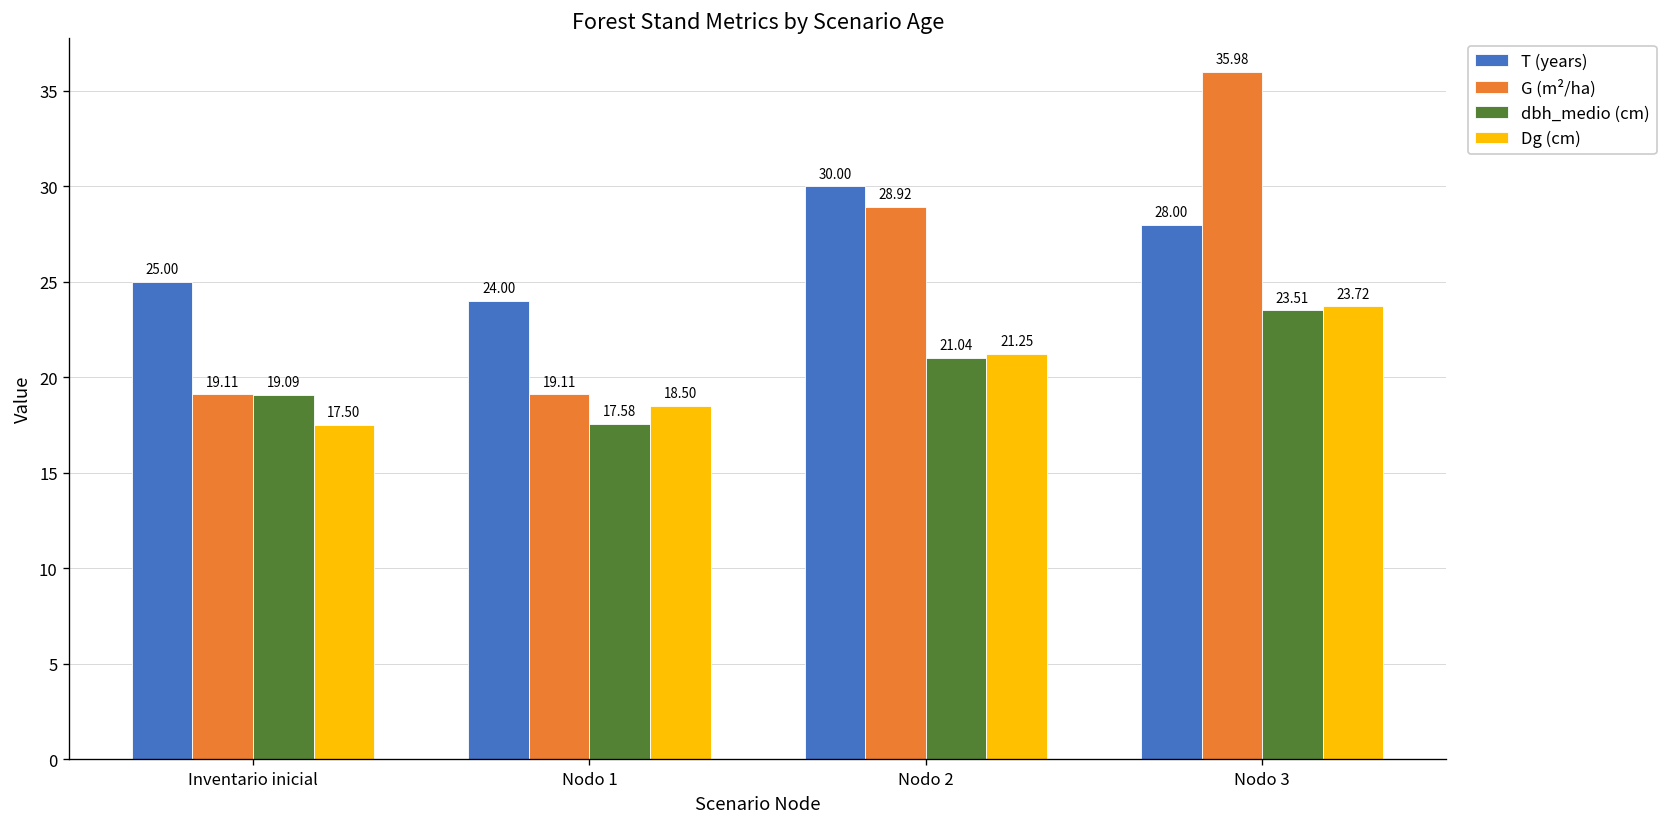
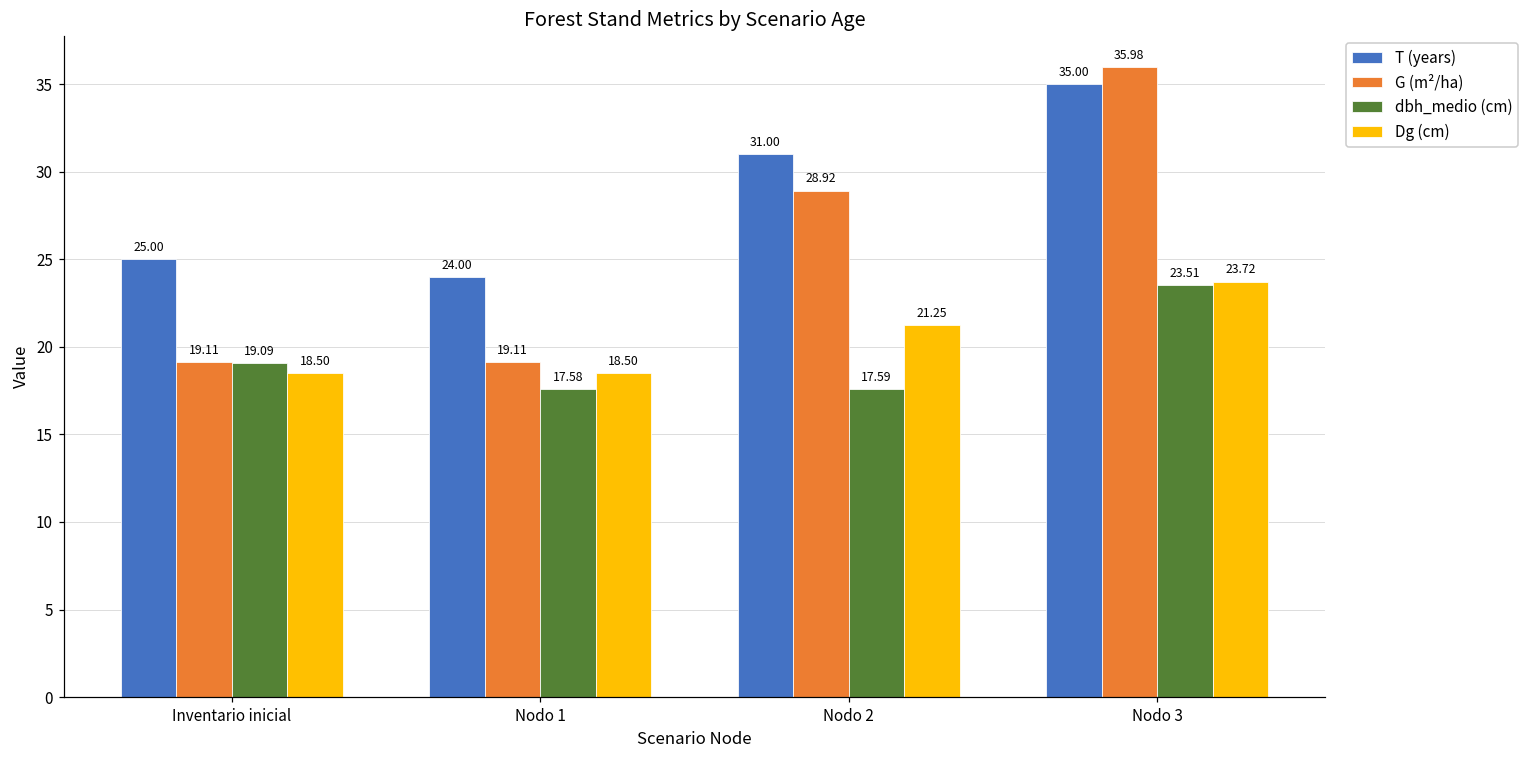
  {
    "T (years)": {
      "Inventario inicial": 25.00,
      "Nodo 1": 24.00,
-     "Nodo 2": 30.00,
-     "Nodo 3": 28.00
+     "Nodo 2": 31.00,
+     "Nodo 3": 35.00
    },
    "G (m²/ha)": {
      "Inventario inicial": 19.11,
      "Nodo 1": 19.11,
      "Nodo 2": 28.92,
      "Nodo 3": 35.98
    },
    "dbh_medio (cm)": {
      "Inventario inicial": 19.09,
      "Nodo 1": 17.58,
-     "Nodo 2": 21.04,
+     "Nodo 2": 17.59,
      "Nodo 3": 23.51
    },
    "Dg (cm)": {
-     "Inventario inicial": 17.50,
+     "Inventario inicial": 18.50,
      "Nodo 1": 18.50,
      "Nodo 2": 21.25,
      "Nodo 3": 23.72
    }
  }
